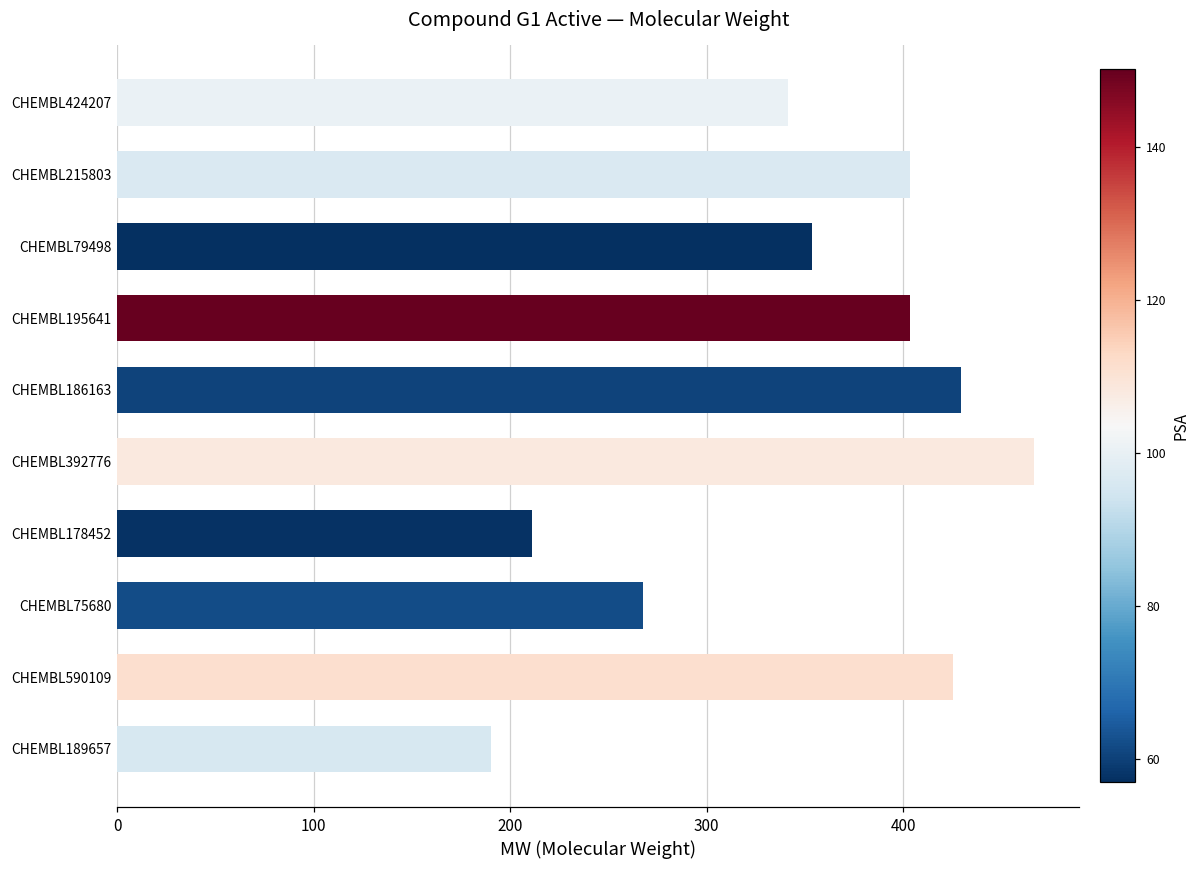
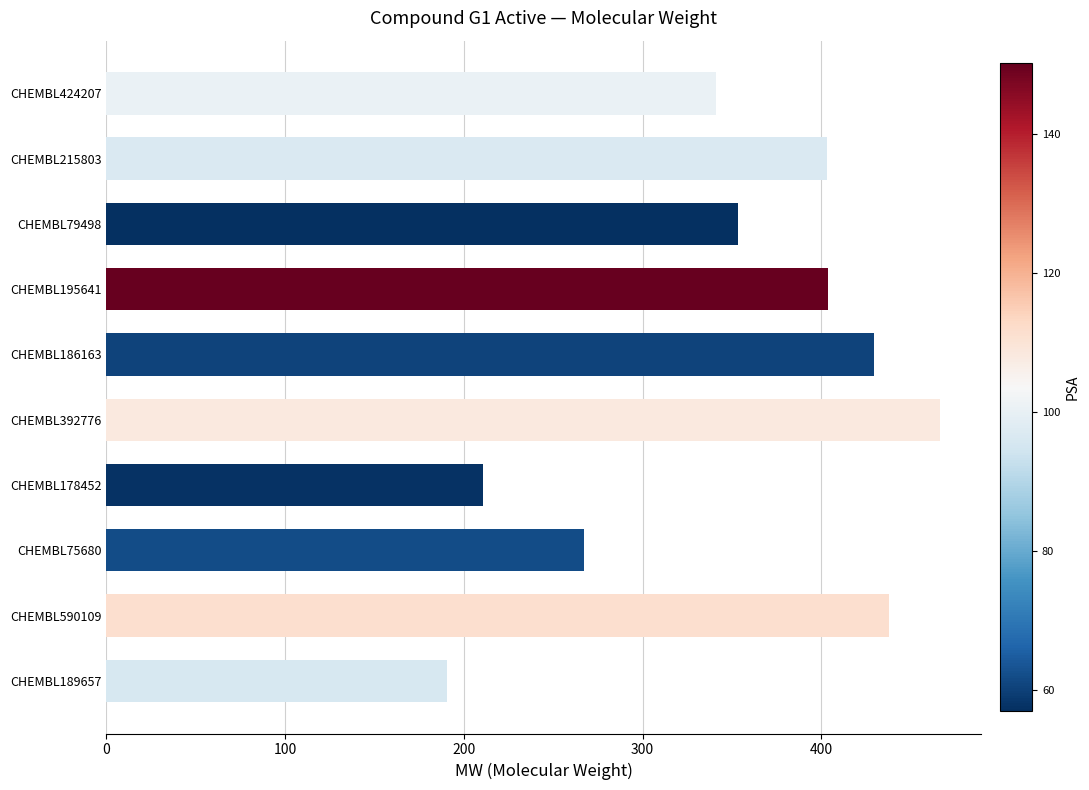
  {
    "CHEMBL424207": 341,
    "CHEMBL215803": 403,
    "CHEMBL79498": 353,
    "CHEMBL195641": 404,
    "CHEMBL186163": 429,
    "CHEMBL392776": 466,
    "CHEMBL178452": 211,
    "CHEMBL75680": 267,
-   "CHEMBL590109": 426,
+   "CHEMBL590109": 438,
    "CHEMBL189657": 190
  }
